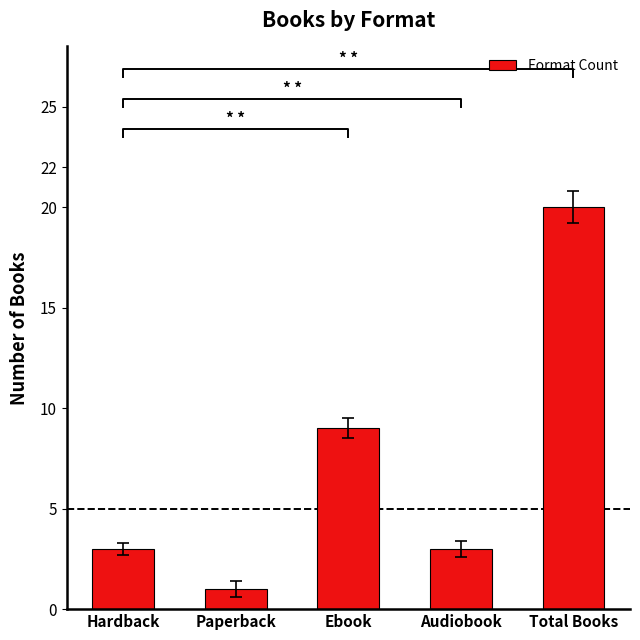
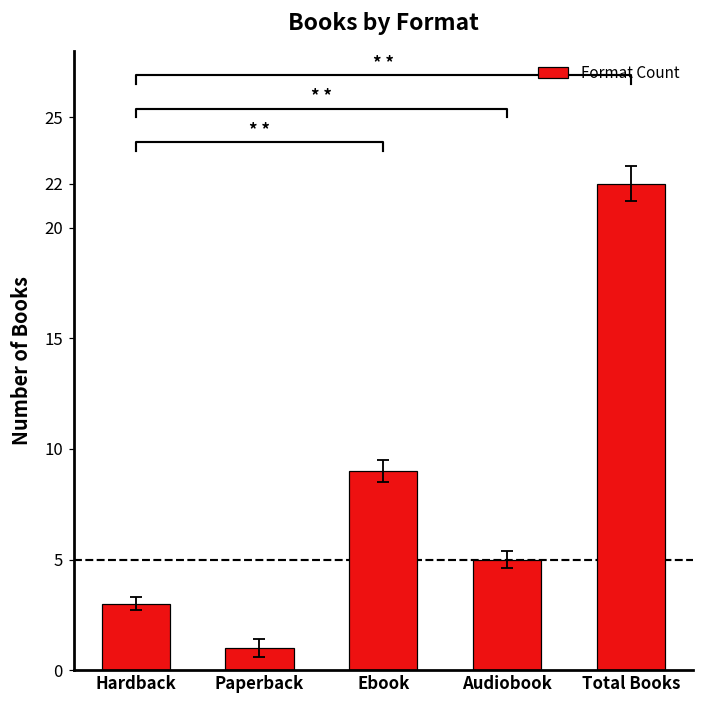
  {
    "Format Count": {
      "Hardback": 3,
      "Paperback": 1,
      "Ebook": 9,
-     "Audiobook": 3,
-     "Total Books": 20
+     "Audiobook": 5,
+     "Total Books": 22
    }
  }
